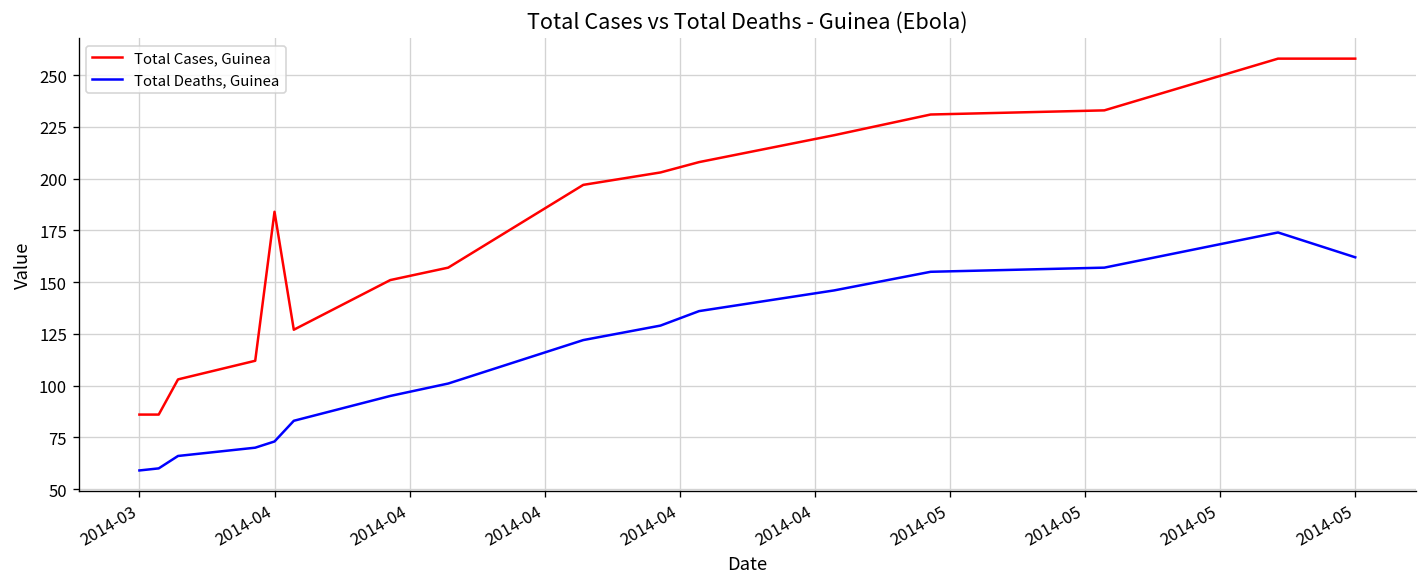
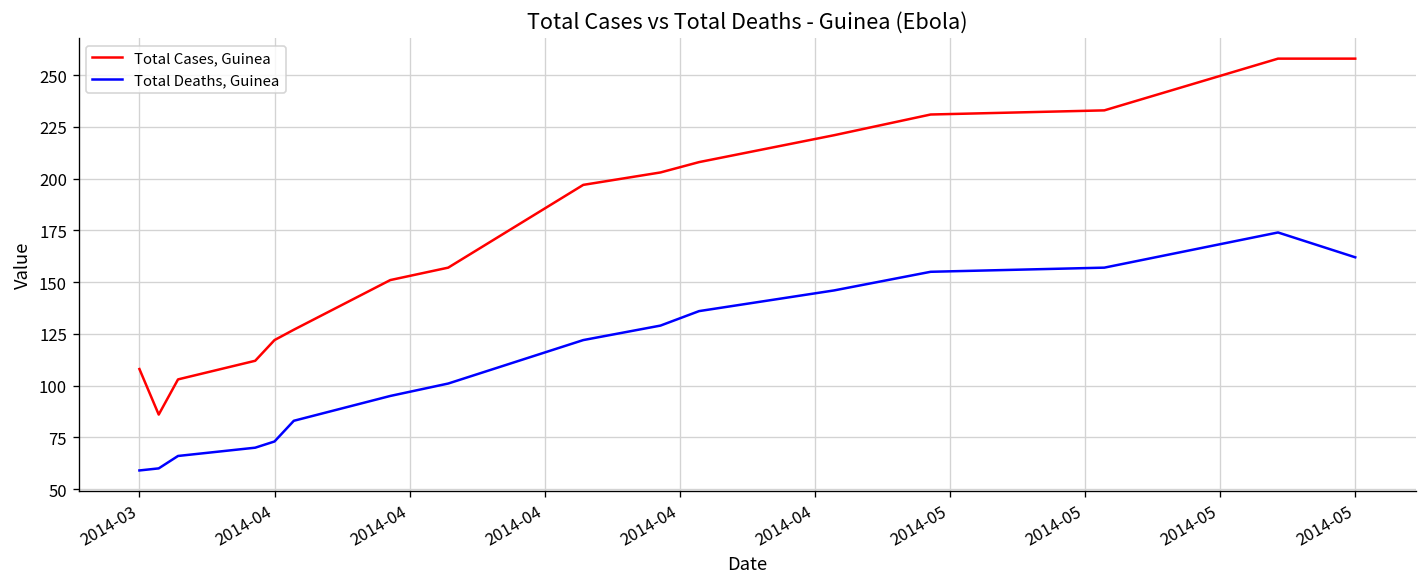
  {
    "Total Cases, Guinea": {
-     "2014-03": 86,
-     "2014-04": 184,
+     "2014-03": 108,
+     "2014-04": 122,
      "2014-05": 258
    },
    "Total Deaths, Guinea": {
      "2014-03": 59,
      "2014-04": 73,
      "2014-05": 162
    }
  }
